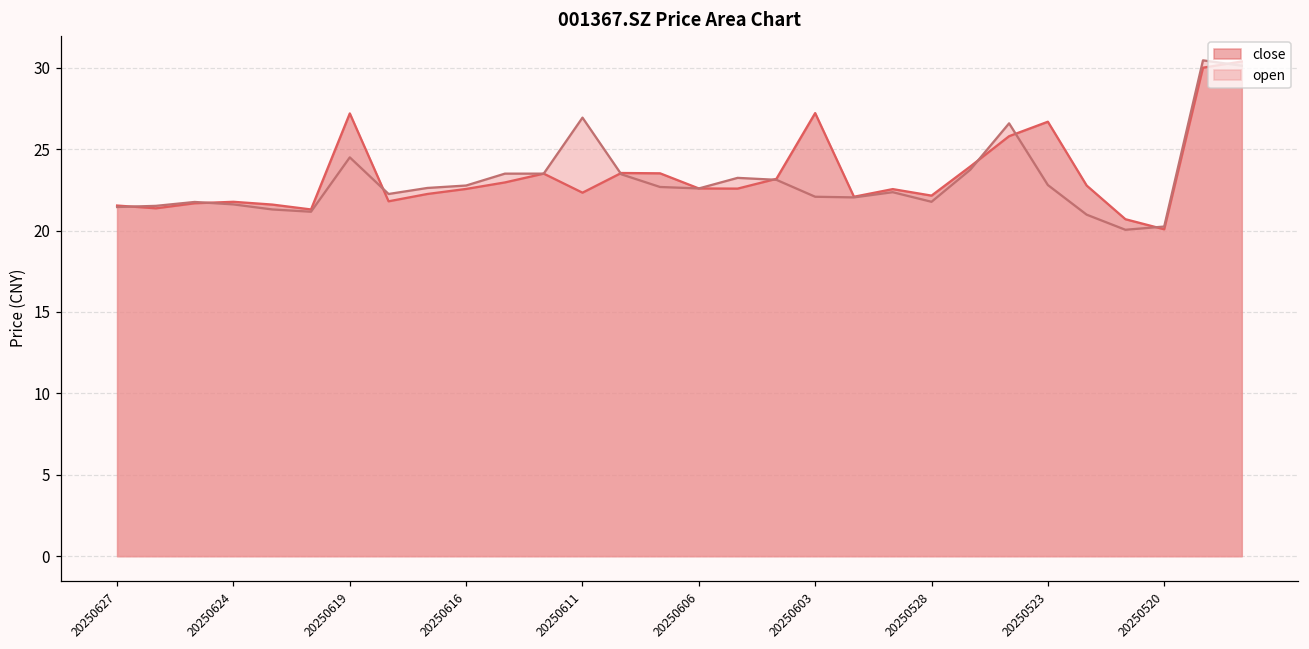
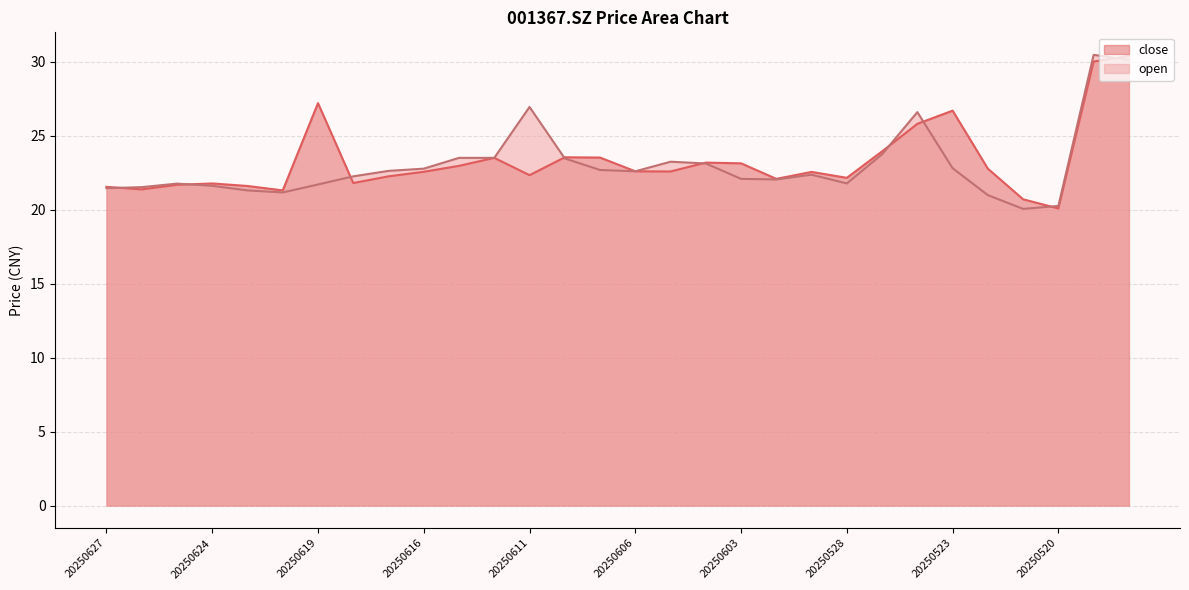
  {
    "close": {
      "20250619": 27.2,
      "20250616": 22.6,
      "20250611": 22.3,
-     "20250603": 27.2,
+     "20250603": 23.1,
      "20250528": 22.2,
      "20250523": 26.7,
      "20250520": 20.1
    },
    "open": {
-     "20250619": 24.5,
+     "20250619": 21.7,
      "20250616": 22.8,
      "20250611": 26.9,
      "20250603": 22.1,
      "20250528": 21.8,
      "20250523": 22.8,
      "20250520": 20.3
    }
  }
